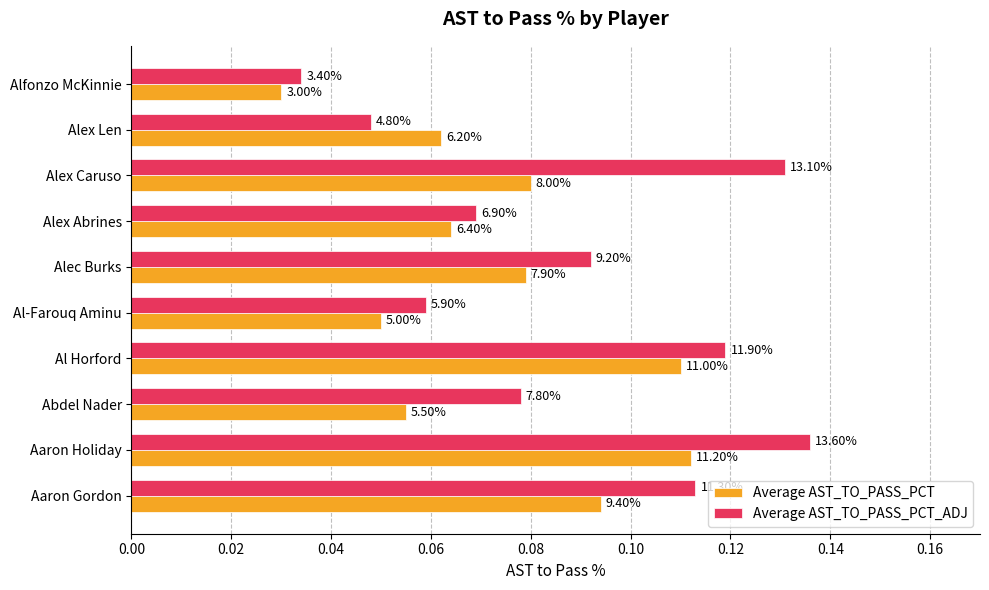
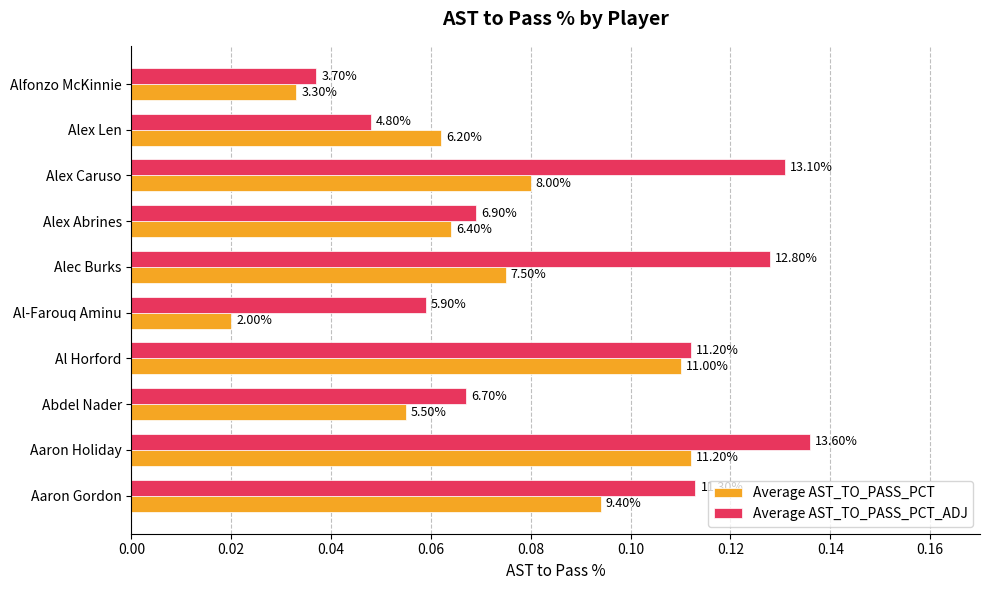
  {
    "Average AST_TO_PASS_PCT": {
-     "Alfonzo McKinnie": "3.00%",
+     "Alfonzo McKinnie": "3.30%",
      "Alex Len": "6.20%",
      "Alex Caruso": "8.00%",
      "Alex Abrines": "6.40%",
-     "Alec Burks": "7.90%",
-     "Al-Farouq Aminu": "5.00%",
+     "Alec Burks": "7.50%",
+     "Al-Farouq Aminu": "2.00%",
      "Al Horford": "11.00%",
      "Abdel Nader": "5.50%",
      "Aaron Holiday": "11.20%",
      "Aaron Gordon": "9.40%"
    },
    "Average AST_TO_PASS_PCT_ADJ": {
-     "Alfonzo McKinnie": "3.40%",
+     "Alfonzo McKinnie": "3.70%",
      "Alex Len": "4.80%",
      "Alex Caruso": "13.10%",
      "Alex Abrines": "6.90%",
-     "Alec Burks": "9.20%",
+     "Alec Burks": "12.80%",
      "Al-Farouq Aminu": "5.90%",
-     "Al Horford": "11.90%",
-     "Abdel Nader": "7.80%",
+     "Al Horford": "11.20%",
+     "Abdel Nader": "6.70%",
      "Aaron Holiday": "13.60%"
    }
  }
